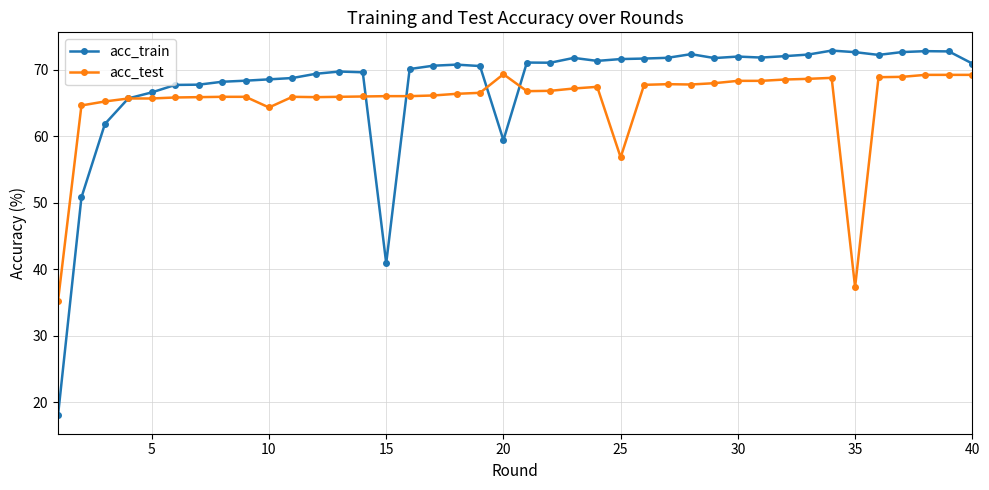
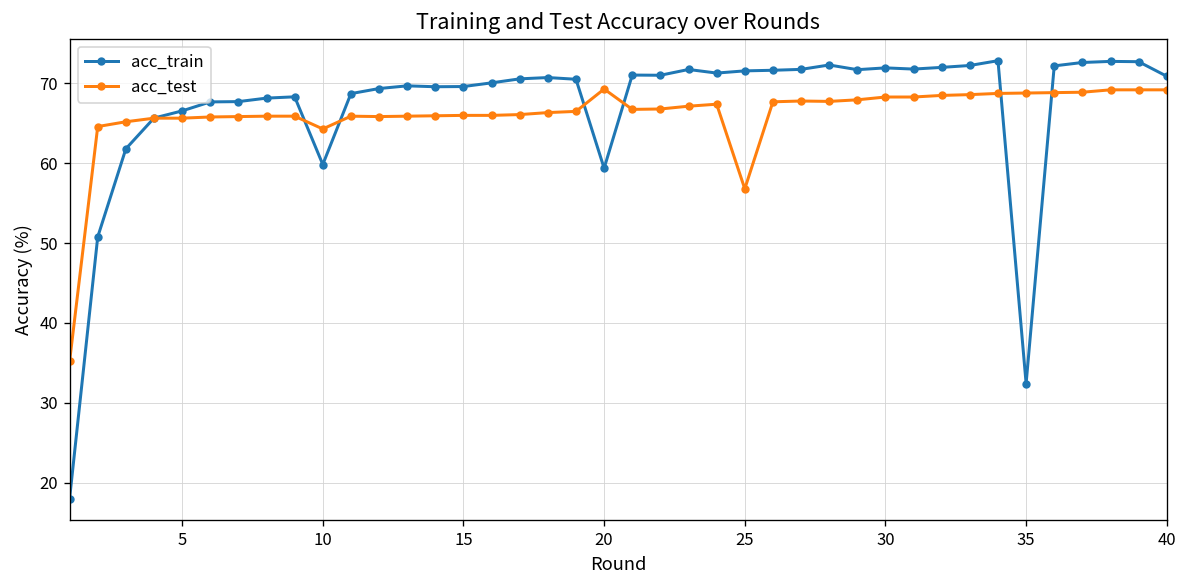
  {
    "acc_train": {
      "5": 67,
-     "10": 69,
-     "15": 41,
+     "10": 60,
+     "15": 70,
      "20": 59,
      "25": 72,
      "30": 72,
-     "35": 73,
+     "35": 32,
      "40": 71
    },
    "acc_test": {
      "5": 66,
      "10": 64,
      "15": 66,
      "20": 69,
      "25": 57,
      "30": 68,
-     "35": 37,
+     "35": 69,
      "40": 69
    }
  }
